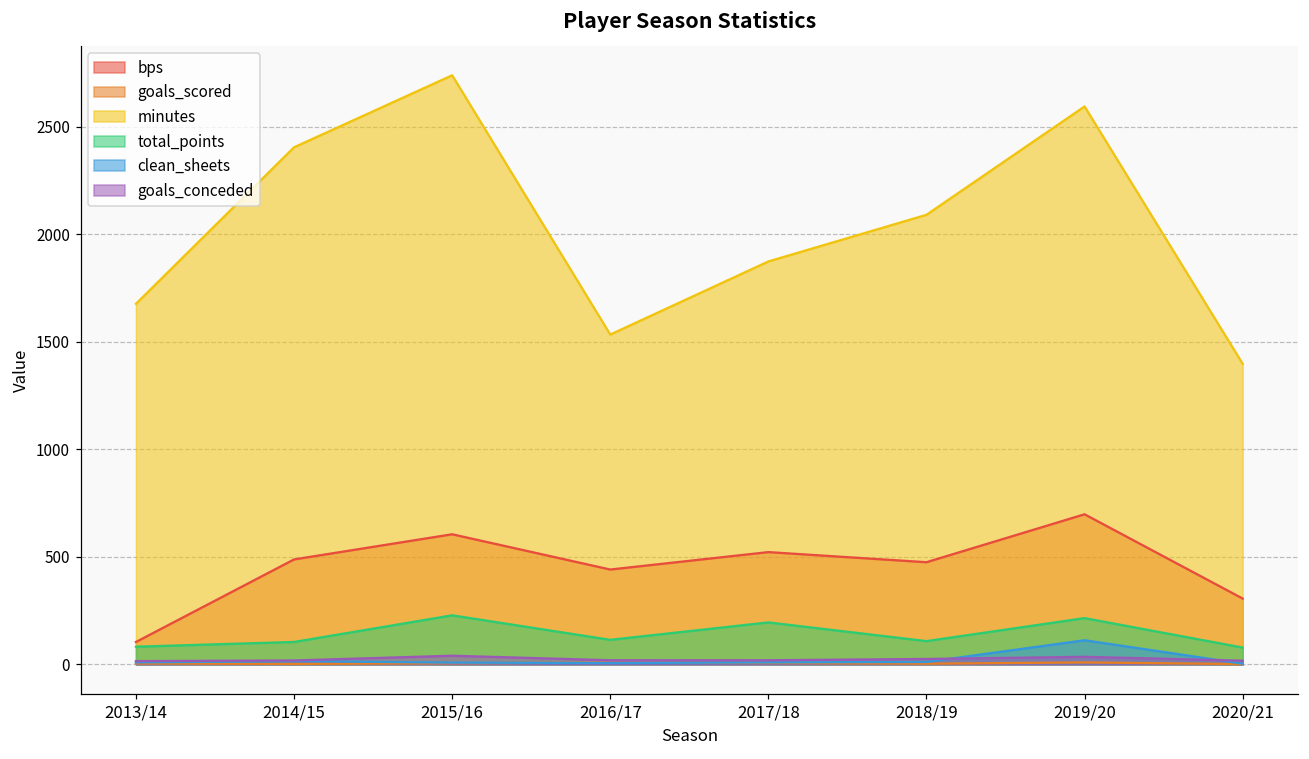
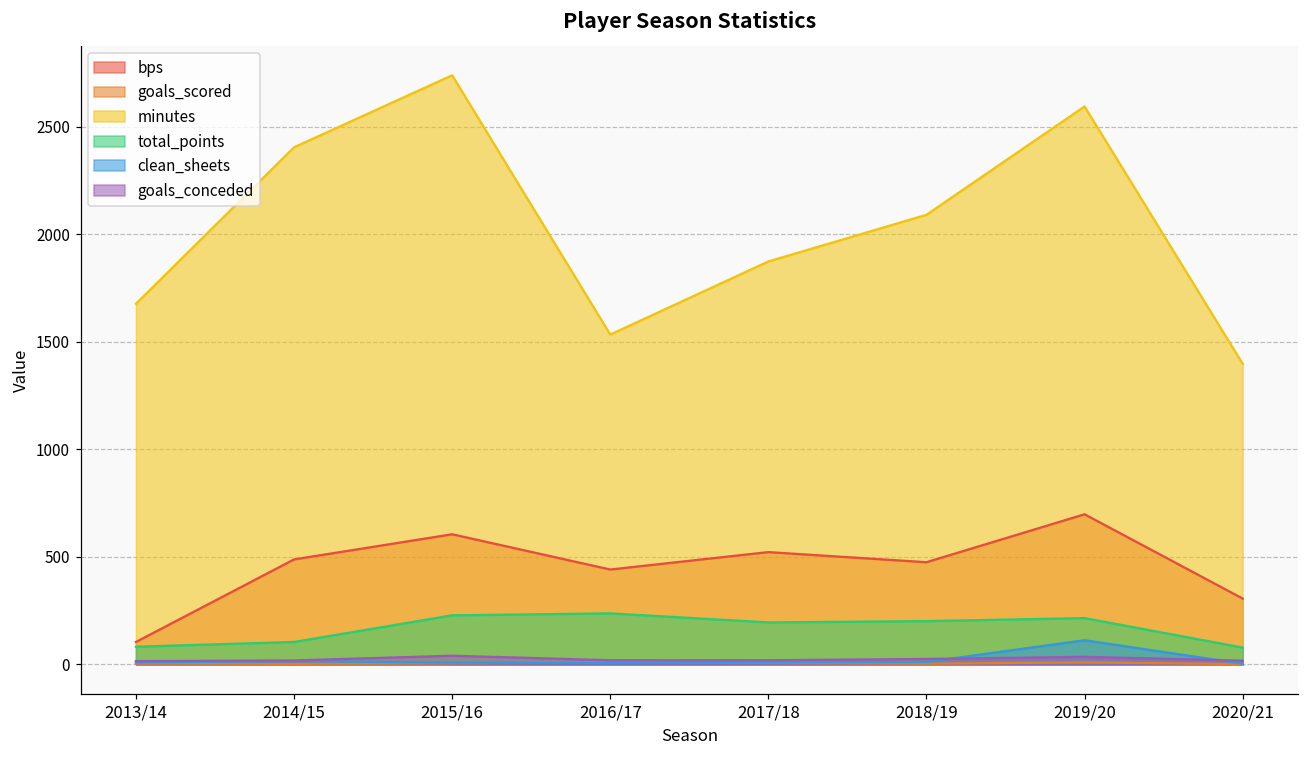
  {
    "minutes": {
      "2013/14": 1680,
      "2014/15": 2410,
      "2015/16": 2740,
      "2016/17": 1530,
      "2017/18": 1870,
      "2018/19": 2090,
      "2019/20": 2600,
      "2020/21": 1400
    },
    "total_points": {
      "2013/14": 80,
      "2014/15": 100,
      "2015/16": 230,
-     "2016/17": 110,
+     "2016/17": 240,
      "2017/18": 200,
-     "2018/19": 110,
+     "2018/19": 200,
      "2019/20": 220,
      "2020/21": 80
    },
    "clean_sheets": {
      "2019/20": 110
    },
    "goals_conceded": {
      "2015/16": 40,
      "2018/19": 30,
      "2019/20": 40,
      "2020/21": 20
    }
  }
